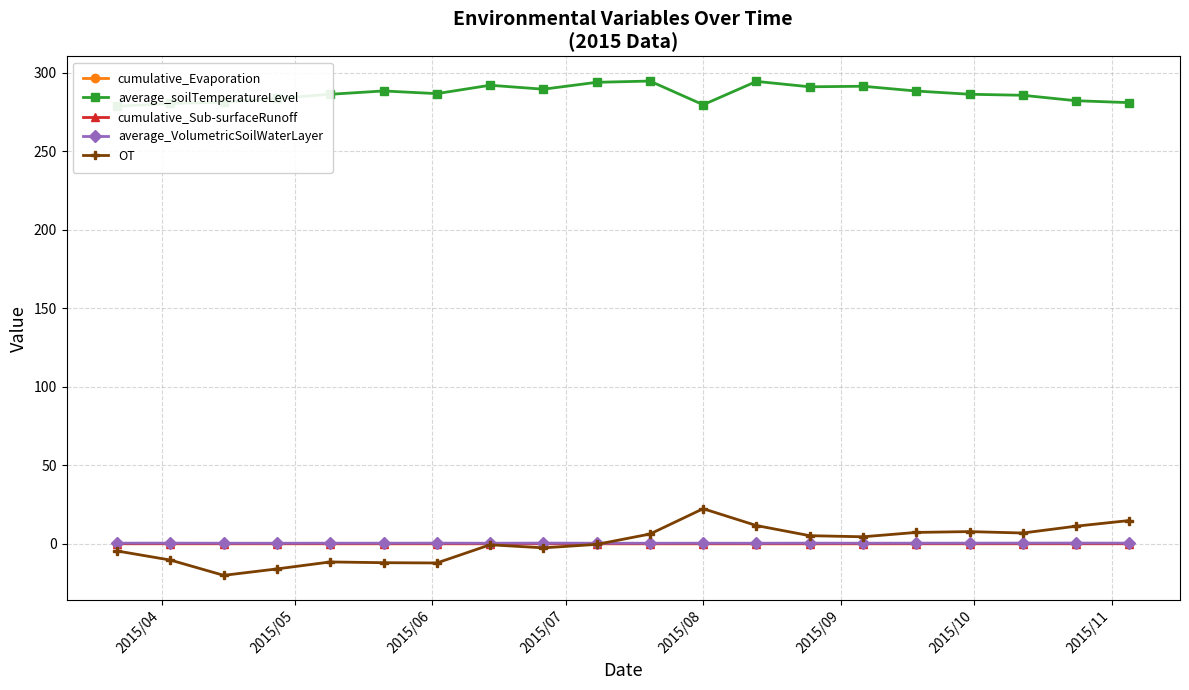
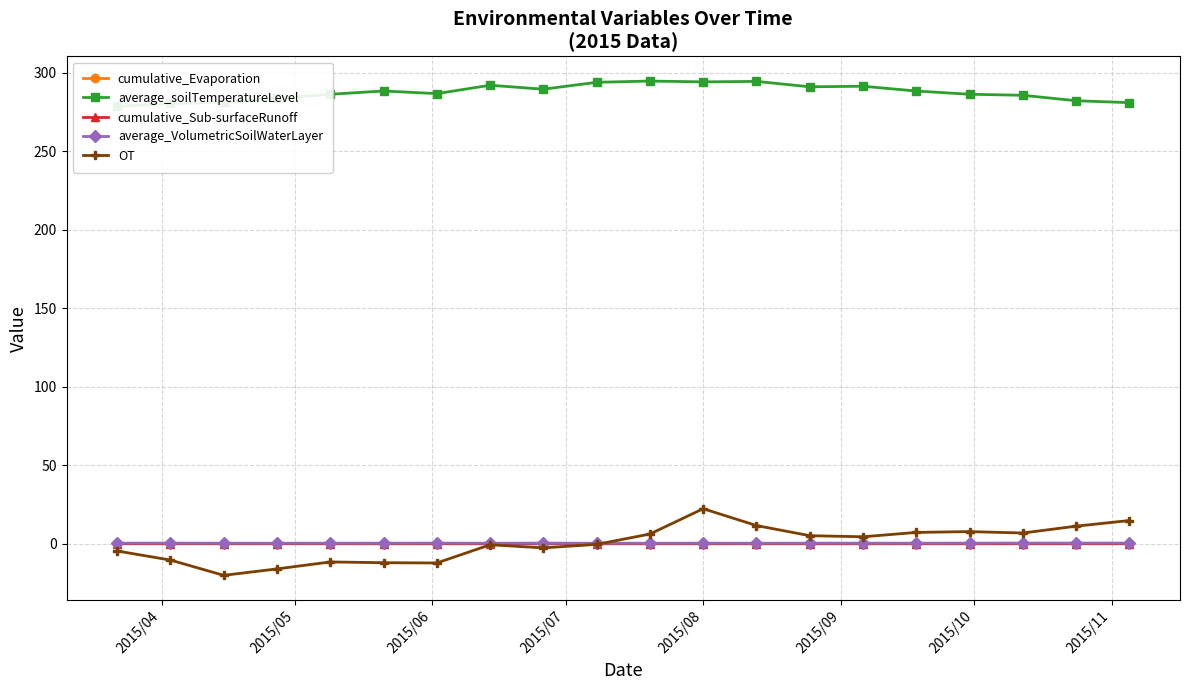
  {
    "average_soilTemperatureLevel": {
-     "2015/08": 280
+     "2015/08": 294
    },
    "OT": {
      "2015/08": 22
    }
  }
